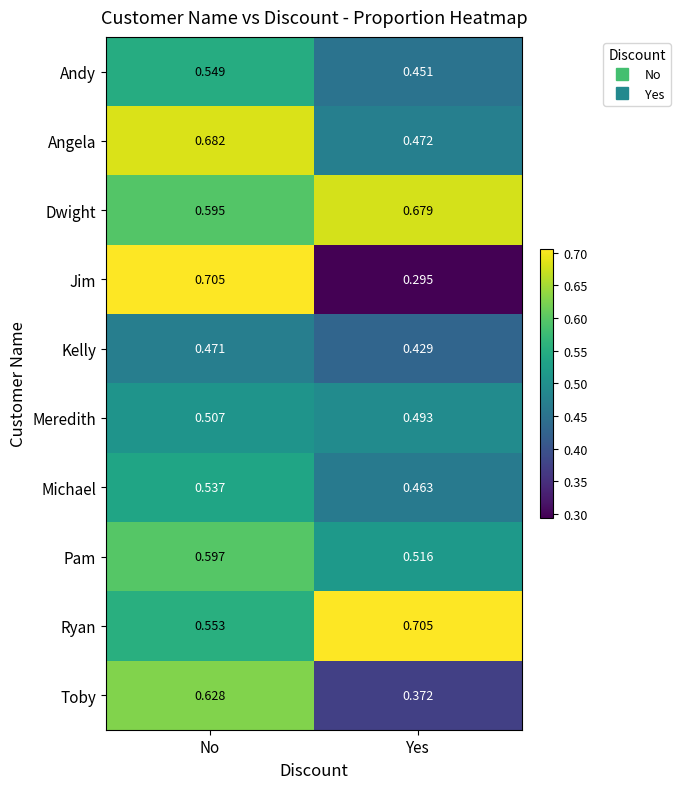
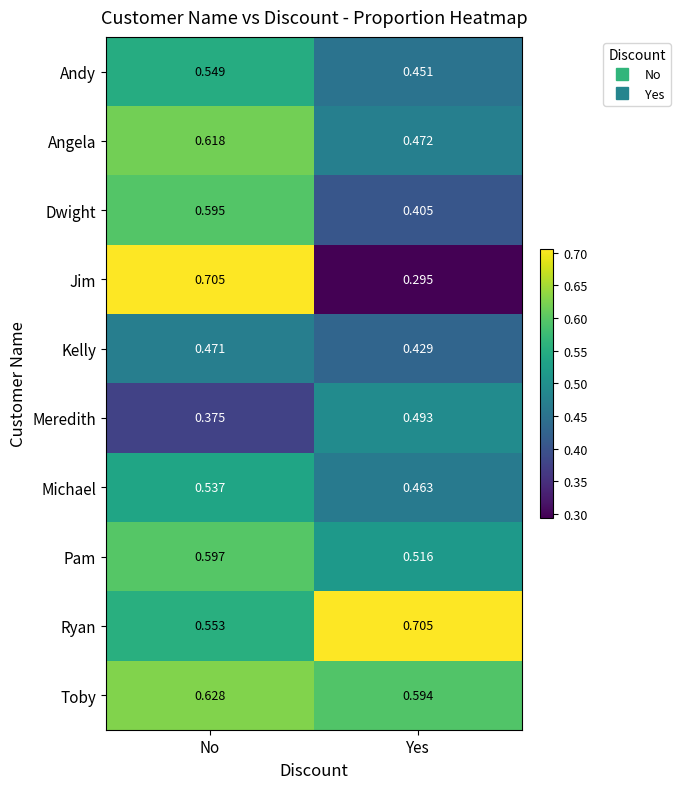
  {
    "Andy": {
      "No": 0.549,
      "Yes": 0.451
    },
    "Angela": {
-     "No": 0.682,
+     "No": 0.618,
      "Yes": 0.472
    },
    "Dwight": {
      "No": 0.595,
-     "Yes": 0.679
+     "Yes": 0.405
    },
    "Jim": {
      "No": 0.705,
      "Yes": 0.295
    },
    "Kelly": {
      "No": 0.471,
      "Yes": 0.429
    },
    "Meredith": {
-     "No": 0.507,
+     "No": 0.375,
      "Yes": 0.493
    },
    "Michael": {
      "No": 0.537,
      "Yes": 0.463
    },
    "Pam": {
      "No": 0.597,
      "Yes": 0.516
    },
    "Ryan": {
      "No": 0.553,
      "Yes": 0.705
    },
    "Toby": {
      "No": 0.628,
-     "Yes": 0.372
+     "Yes": 0.594
    }
  }
